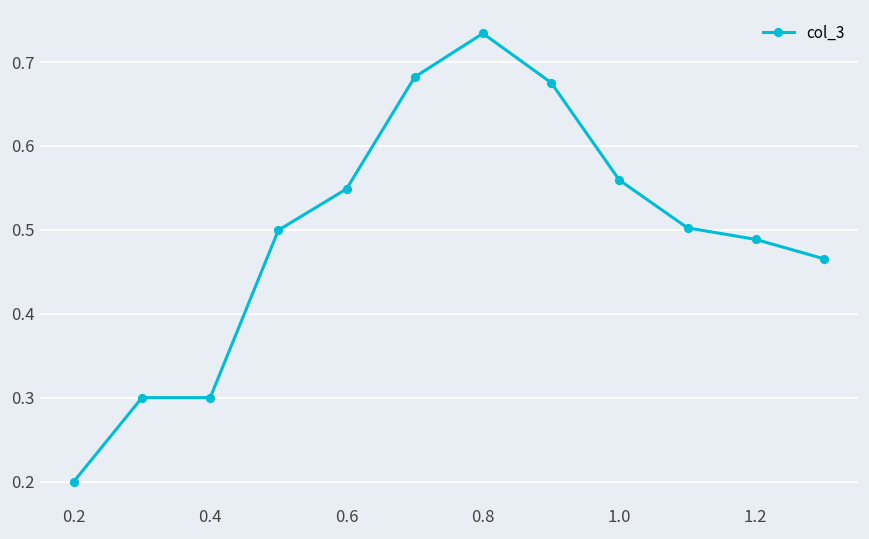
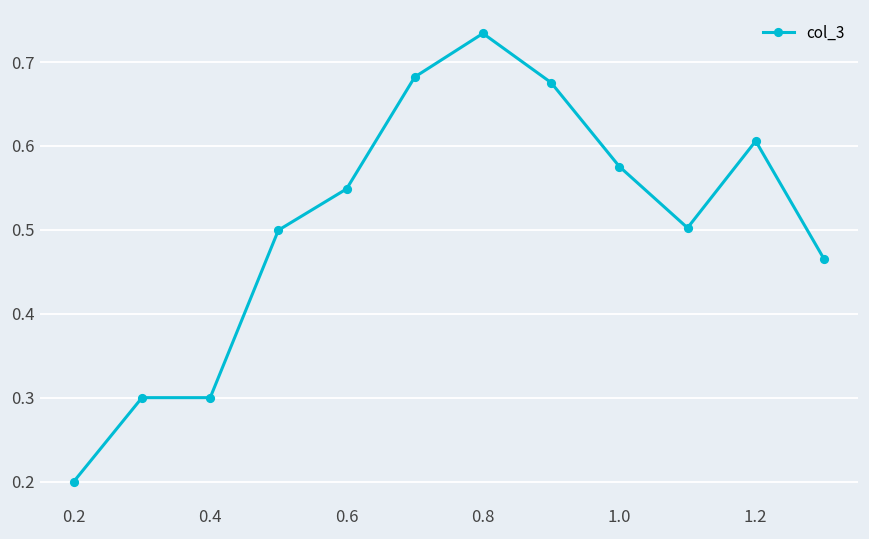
  {
    "0.2": 0.20,
    "0.4": 0.30,
    "0.6": 0.55,
    "0.8": 0.73,
-   "1.0": 0.56,
-   "1.2": 0.49
+   "1.0": 0.58,
+   "1.2": 0.61
  }
